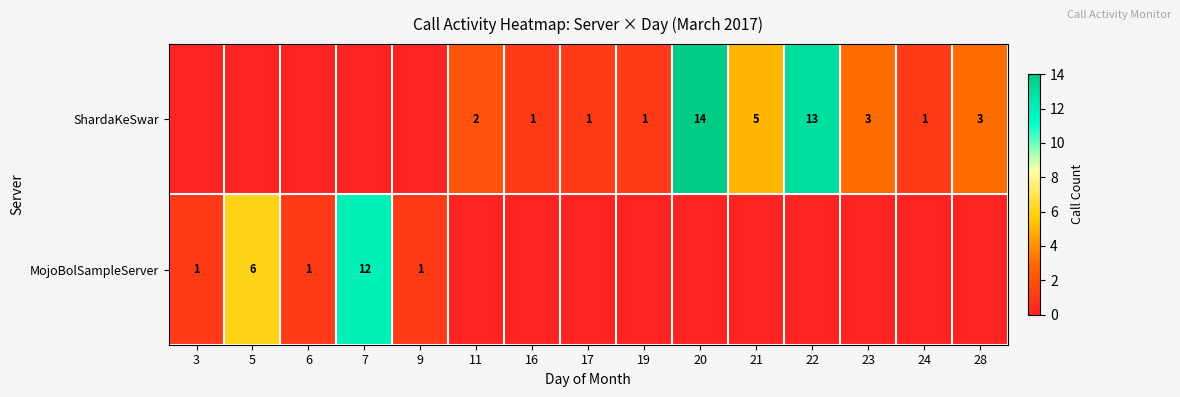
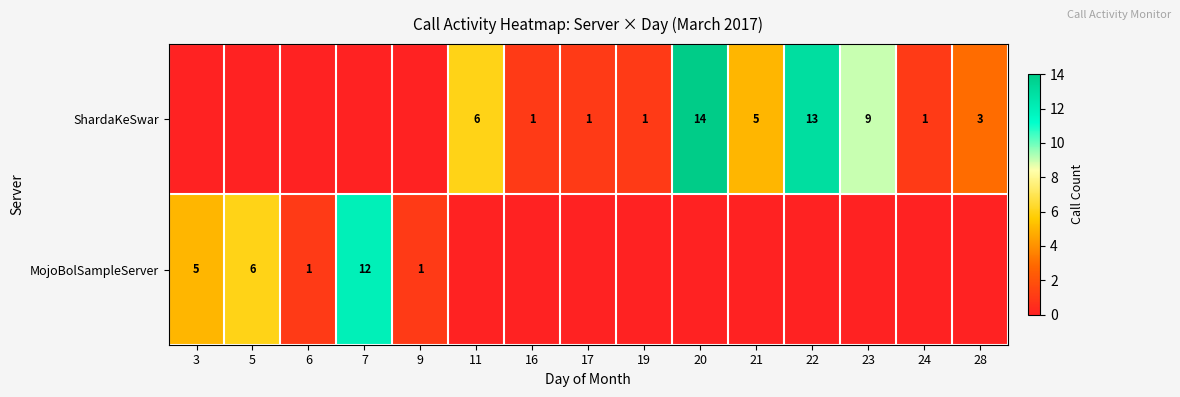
  {
    "ShardaKeSwar": {
-     "11": 2,
+     "11": 6,
      "16": 1,
      "17": 1,
      "19": 1,
      "20": 14,
      "21": 5,
      "22": 13,
-     "23": 3,
+     "23": 9,
      "24": 1,
      "28": 3
    },
    "MojoBolSampleServer": {
-     "3": 1,
+     "3": 5,
      "5": 6,
      "6": 1,
      "7": 12,
      "9": 1
    }
  }
